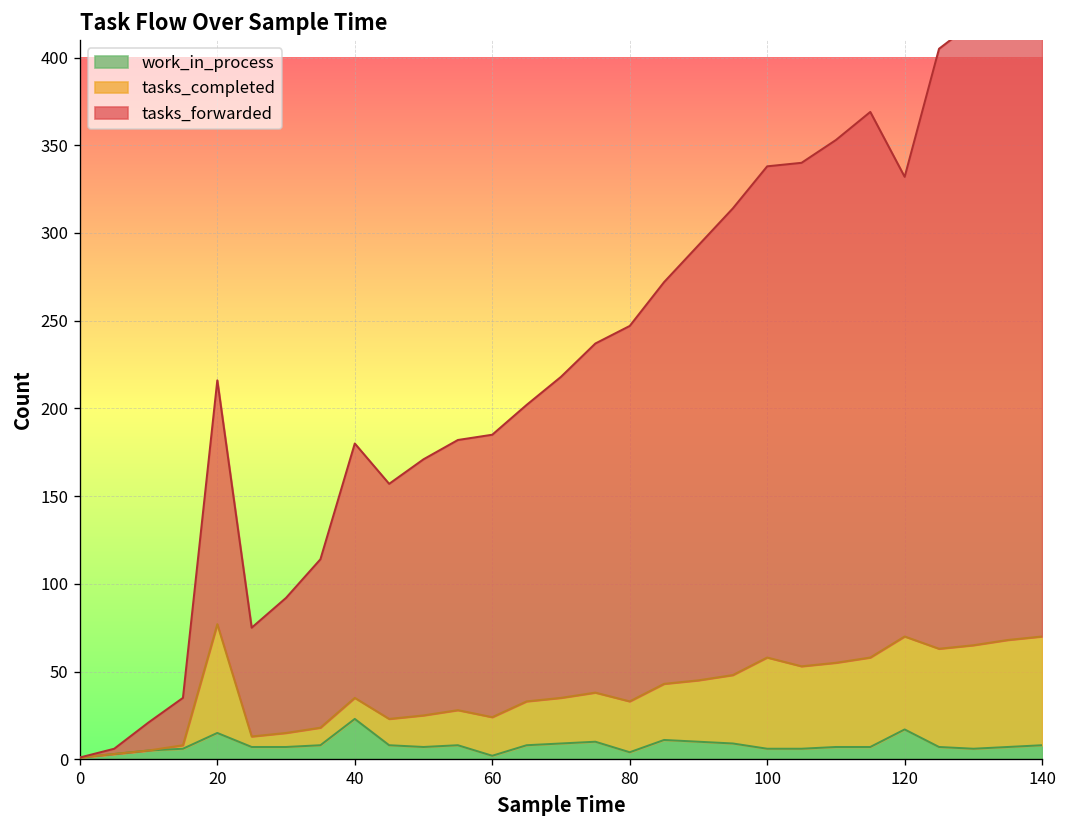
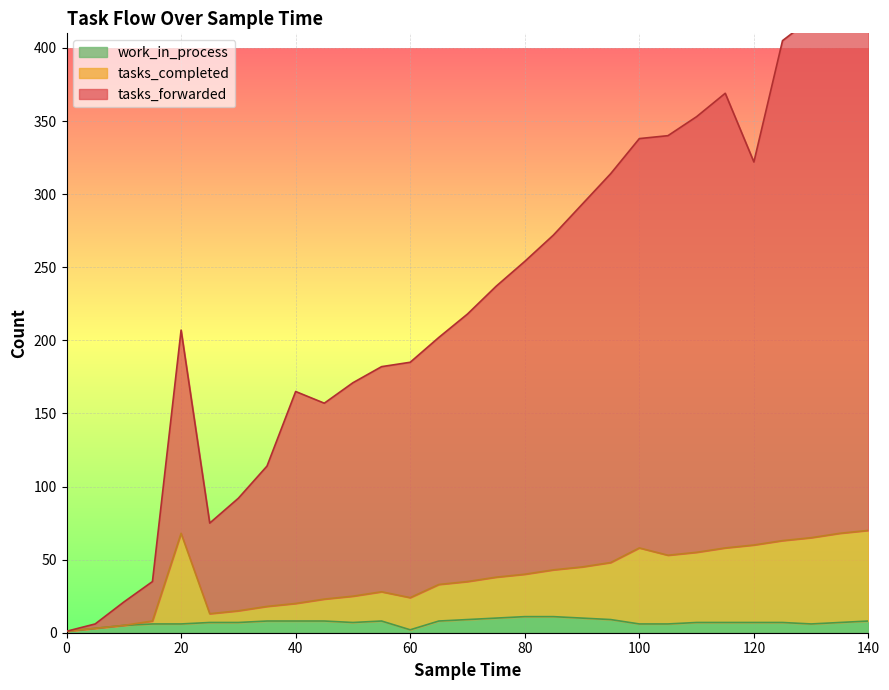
  {
    "work_in_process": {
-     "20": 15,
-     "40": 23,
+     "20": 6,
+     "40": 8,
      "60": 2,
-     "80": 4,
+     "80": 11,
      "100": 6,
-     "120": 17,
+     "120": 7,
      "140": 8
    },
    "tasks_completed": {
      "20": 62,
      "40": 12,
      "60": 22,
      "80": 29,
      "100": 52,
      "120": 53,
      "140": 62
    },
    "tasks_forwarded": {
      "20": 139,
      "40": 145,
      "60": 161,
      "80": 214,
      "100": 280,
      "120": 262
    }
  }
